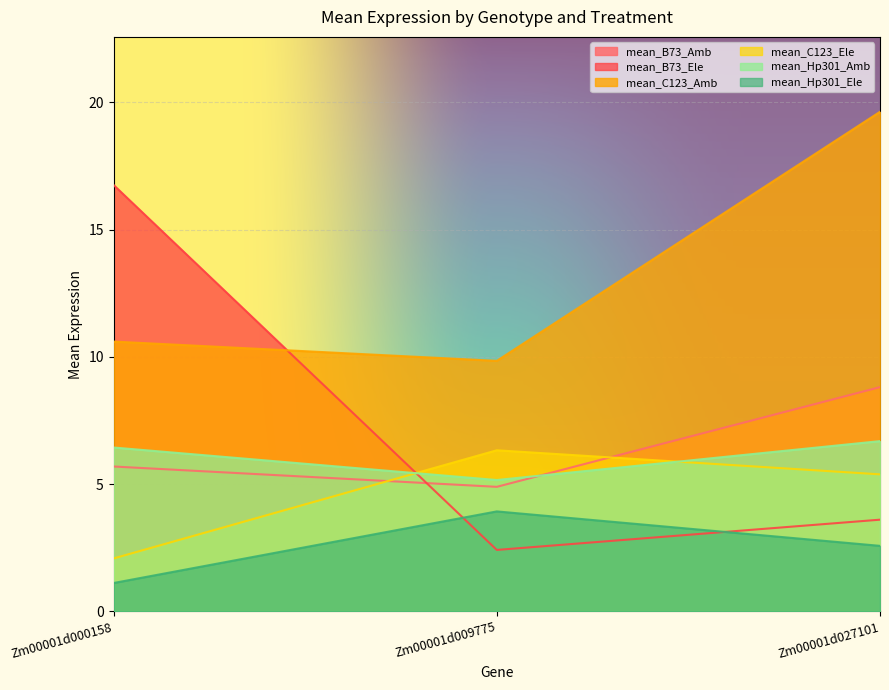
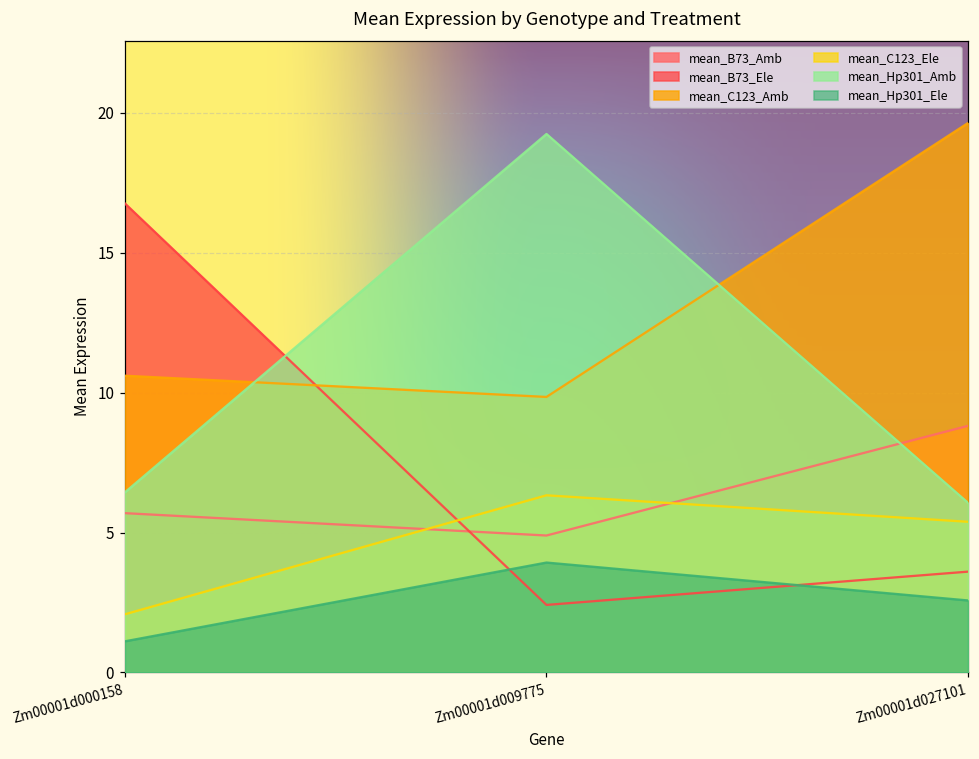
  {
    "mean_Hp301_Amb": {
      "Zm00001d000158": 6.4,
-     "Zm00001d009775": 5.2,
-     "Zm00001d027101": 6.7
+     "Zm00001d009775": 19.2,
+     "Zm00001d027101": 6.1
    },
    "mean_Hp301_Ele": {
      "Zm00001d000158": 1.1,
      "Zm00001d009775": 3.9,
      "Zm00001d027101": 2.6
    }
  }
